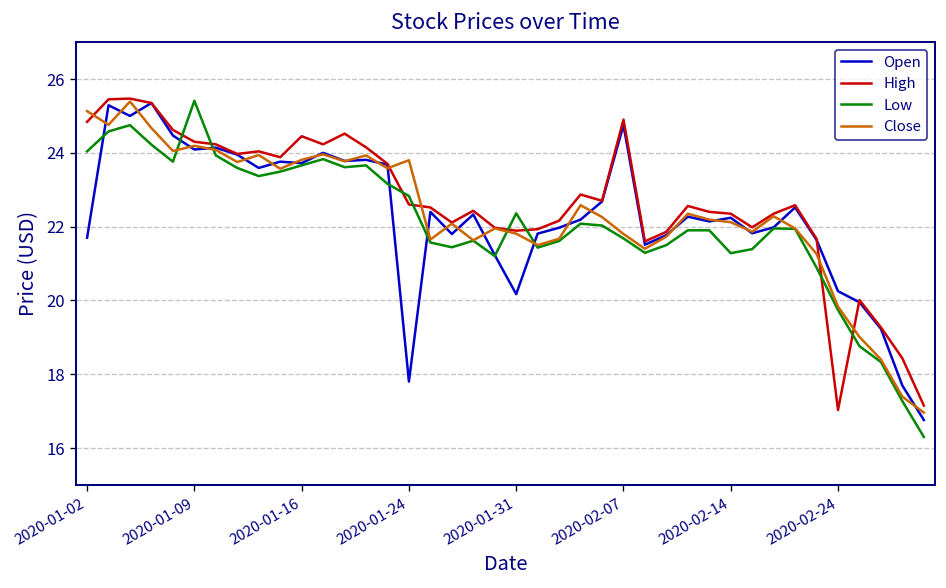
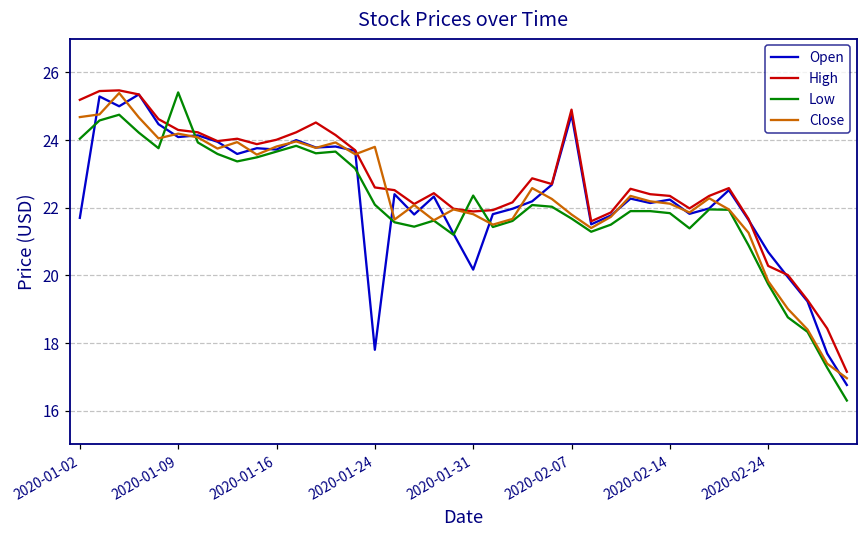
  {
    "Open": {
      "2020-01-02": 21.7,
      "2020-01-09": 24.1,
      "2020-01-24": 17.8,
      "2020-01-31": 20.2,
      "2020-02-07": 24.8,
      "2020-02-14": 22.2,
-     "2020-02-24": 20.3
+     "2020-02-24": 20.7
    },
    "High": {
-     "2020-01-02": 24.8,
+     "2020-01-02": 25.2,
      "2020-01-09": 24.3,
-     "2020-01-16": 24.5,
+     "2020-01-16": 24.0,
      "2020-01-24": 22.6,
      "2020-02-07": 24.9,
      "2020-02-14": 22.4,
-     "2020-02-24": 17.0
+     "2020-02-24": 20.3
    },
    "Low": {
      "2020-01-02": 24.0,
      "2020-01-09": 25.4,
-     "2020-01-24": 22.8,
+     "2020-01-24": 22.1,
      "2020-01-31": 22.4,
      "2020-02-07": 21.7,
-     "2020-02-14": 21.3,
+     "2020-02-14": 21.8,
      "2020-02-24": 19.7
    },
    "Close": {
-     "2020-01-02": 25.1,
+     "2020-01-02": 24.7,
      "2020-01-09": 24.2,
      "2020-01-16": 23.8,
      "2020-01-24": 23.8,
      "2020-02-07": 21.8,
      "2020-02-14": 22.1,
      "2020-02-24": 19.8
    }
  }
